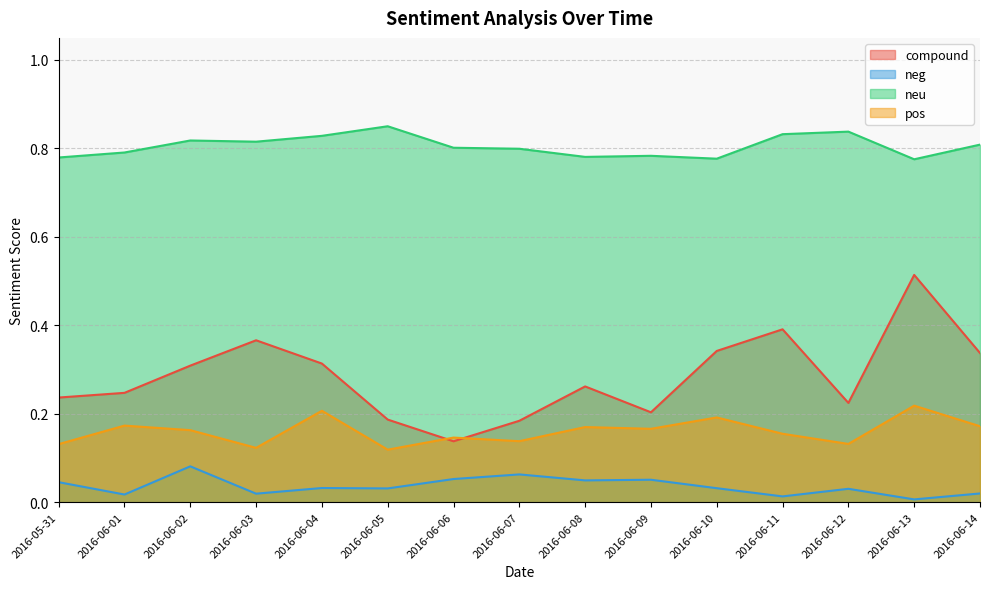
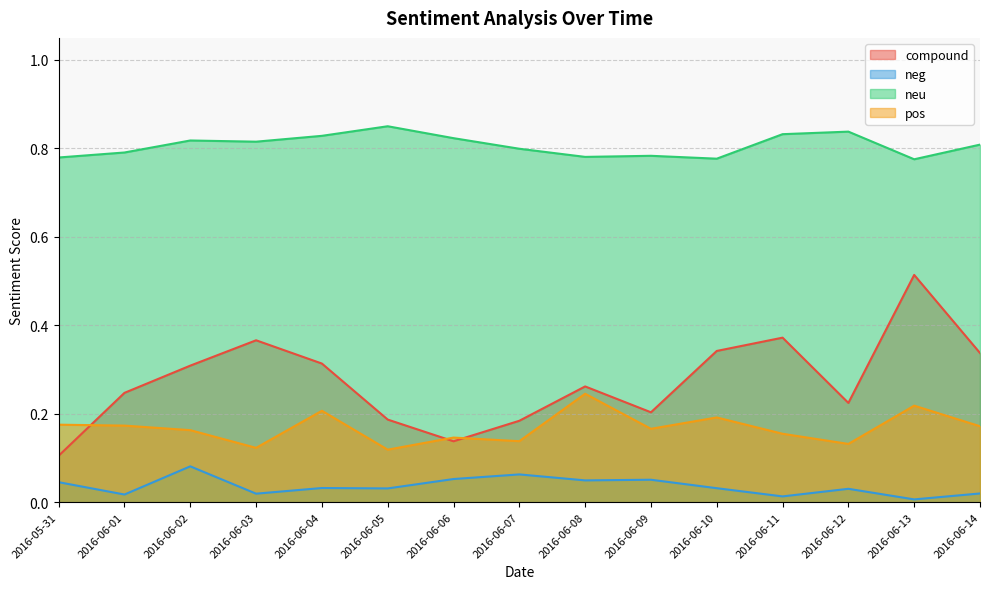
  {
    "compound": {
-     "2016-05-31": 0.24,
+     "2016-05-31": 0.11,
      "2016-06-01": 0.25,
      "2016-06-02": 0.31,
      "2016-06-03": 0.37,
      "2016-06-04": 0.31,
      "2016-06-05": 0.19,
      "2016-06-06": 0.14,
      "2016-06-07": 0.18,
      "2016-06-08": 0.26,
      "2016-06-09": 0.20,
      "2016-06-10": 0.34,
-     "2016-06-11": 0.39,
+     "2016-06-11": 0.37,
      "2016-06-12": 0.22,
      "2016-06-13": 0.51,
      "2016-06-14": 0.34
    },
    "neg": {
      "2016-05-31": 0.05,
      "2016-06-01": 0.02,
      "2016-06-02": 0.08,
      "2016-06-03": 0.02,
      "2016-06-04": 0.03,
      "2016-06-05": 0.03,
      "2016-06-06": 0.05,
      "2016-06-07": 0.06,
      "2016-06-08": 0.05,
      "2016-06-09": 0.05,
      "2016-06-10": 0.03,
      "2016-06-11": 0.01,
      "2016-06-12": 0.03,
      "2016-06-13": 0.01,
      "2016-06-14": 0.02
    },
    "neu": {
      "2016-05-31": 0.78,
      "2016-06-01": 0.79,
      "2016-06-02": 0.82,
      "2016-06-03": 0.82,
      "2016-06-04": 0.83,
      "2016-06-05": 0.85,
-     "2016-06-06": 0.80,
+     "2016-06-06": 0.82,
      "2016-06-07": 0.80,
      "2016-06-08": 0.78,
      "2016-06-09": 0.78,
      "2016-06-10": 0.78,
      "2016-06-11": 0.83,
      "2016-06-12": 0.84,
      "2016-06-13": 0.78,
      "2016-06-14": 0.81
    },
    "pos": {
-     "2016-05-31": 0.13,
+     "2016-05-31": 0.18,
      "2016-06-01": 0.17,
      "2016-06-02": 0.16,
      "2016-06-03": 0.12,
      "2016-06-04": 0.21,
      "2016-06-05": 0.12,
      "2016-06-06": 0.15,
      "2016-06-07": 0.14,
-     "2016-06-08": 0.17,
+     "2016-06-08": 0.25,
      "2016-06-09": 0.17,
      "2016-06-10": 0.19,
      "2016-06-11": 0.15,
      "2016-06-12": 0.13,
      "2016-06-13": 0.22,
      "2016-06-14": 0.17
    }
  }
